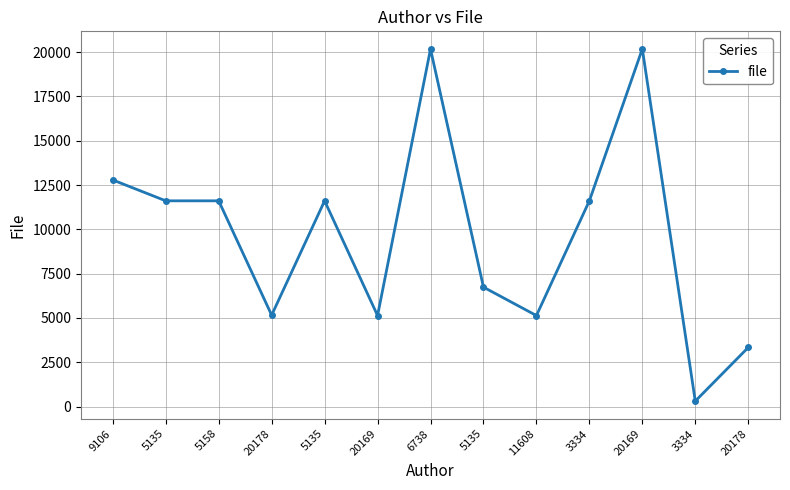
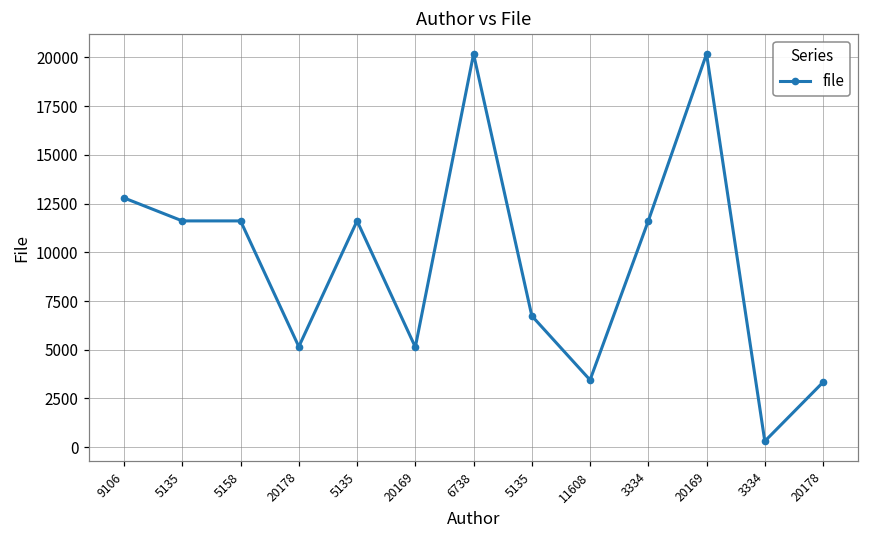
  {
    "9106": 12800,
    "5158": 11600,
    "6738": 20200,
-   "11608": 5100
+   "11608": 3400
  }
